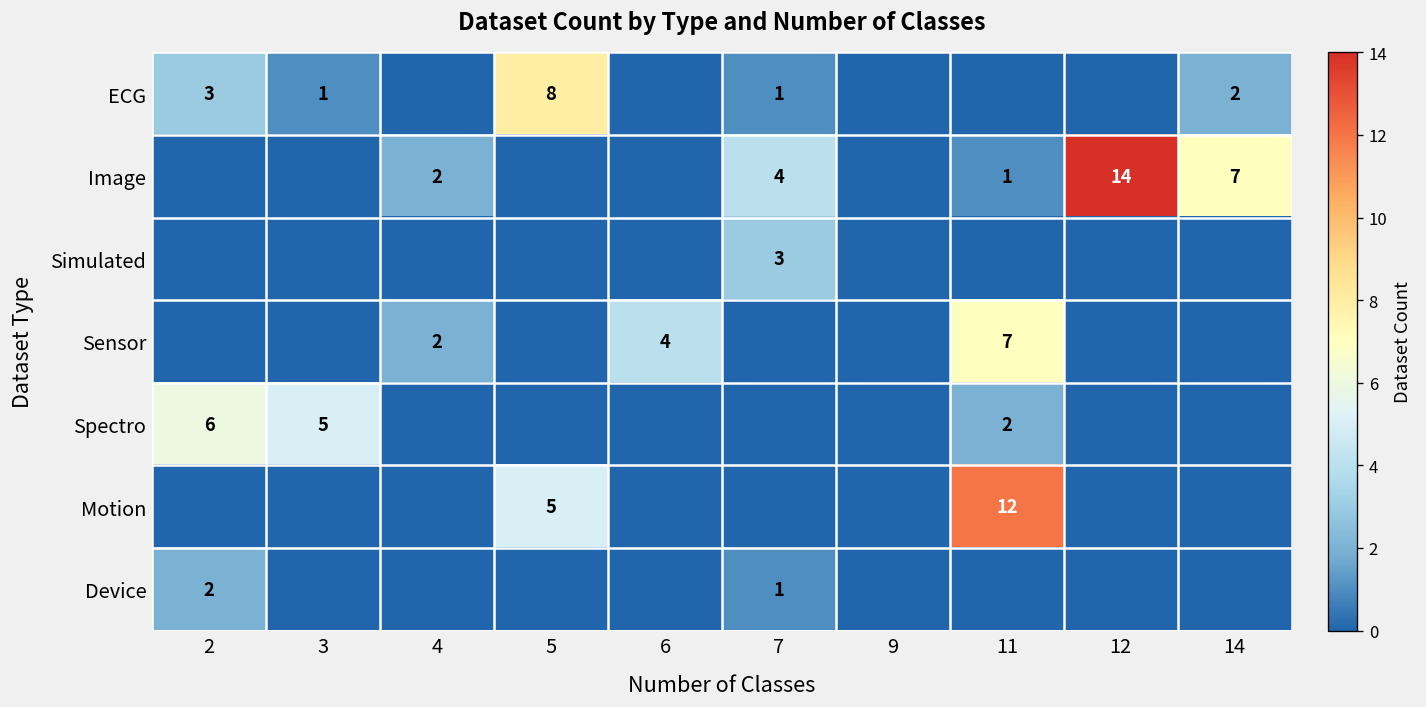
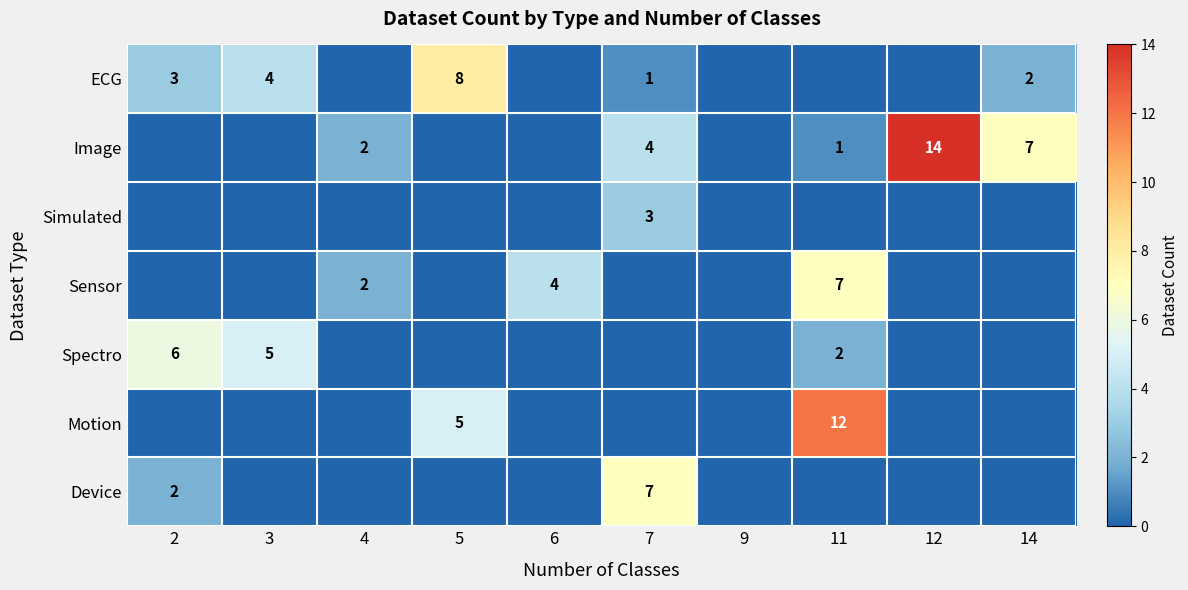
  {
    "ECG": {
      "2": 3,
-     "3": 1,
+     "3": 4,
      "5": 8,
      "7": 1,
      "14": 2
    },
    "Image": {
      "4": 2,
      "7": 4,
      "11": 1,
      "12": 14,
      "14": 7
    },
    "Simulated": {
      "7": 3
    },
    "Sensor": {
      "4": 2,
      "6": 4,
      "11": 7
    },
    "Spectro": {
      "2": 6,
      "3": 5,
      "11": 2
    },
    "Motion": {
      "5": 5,
      "11": 12
    },
    "Device": {
      "2": 2,
-     "7": 1
+     "7": 7
    }
  }
